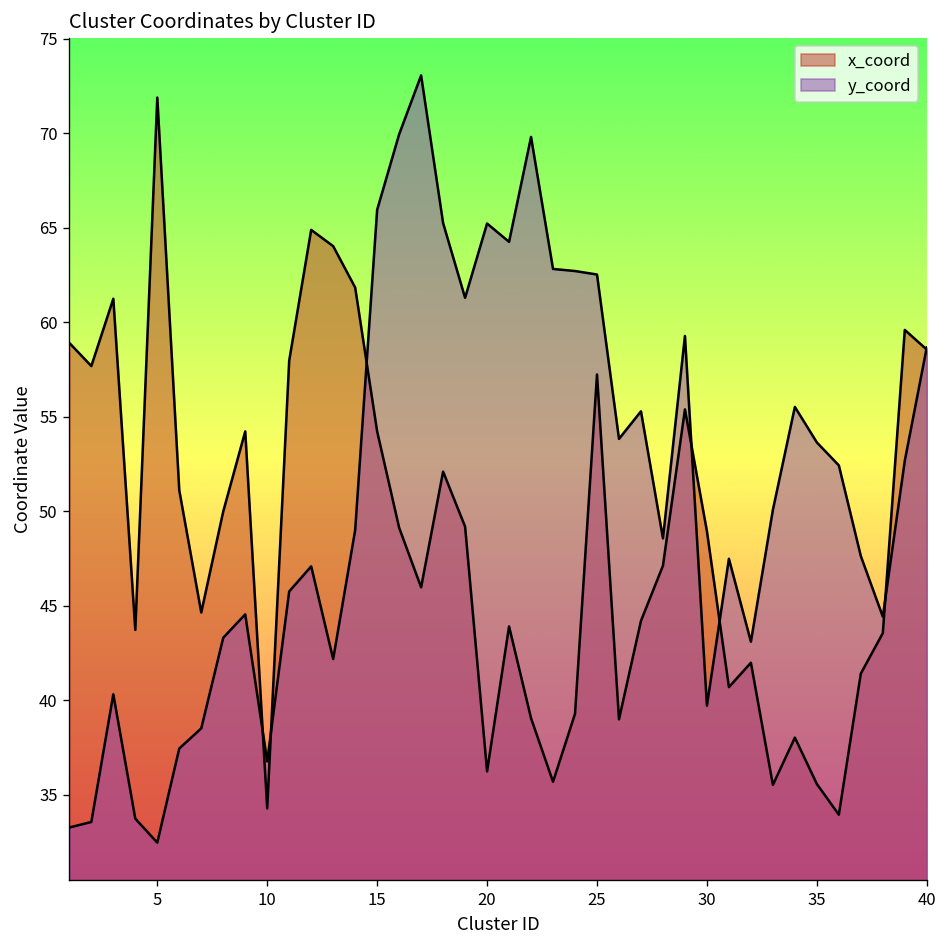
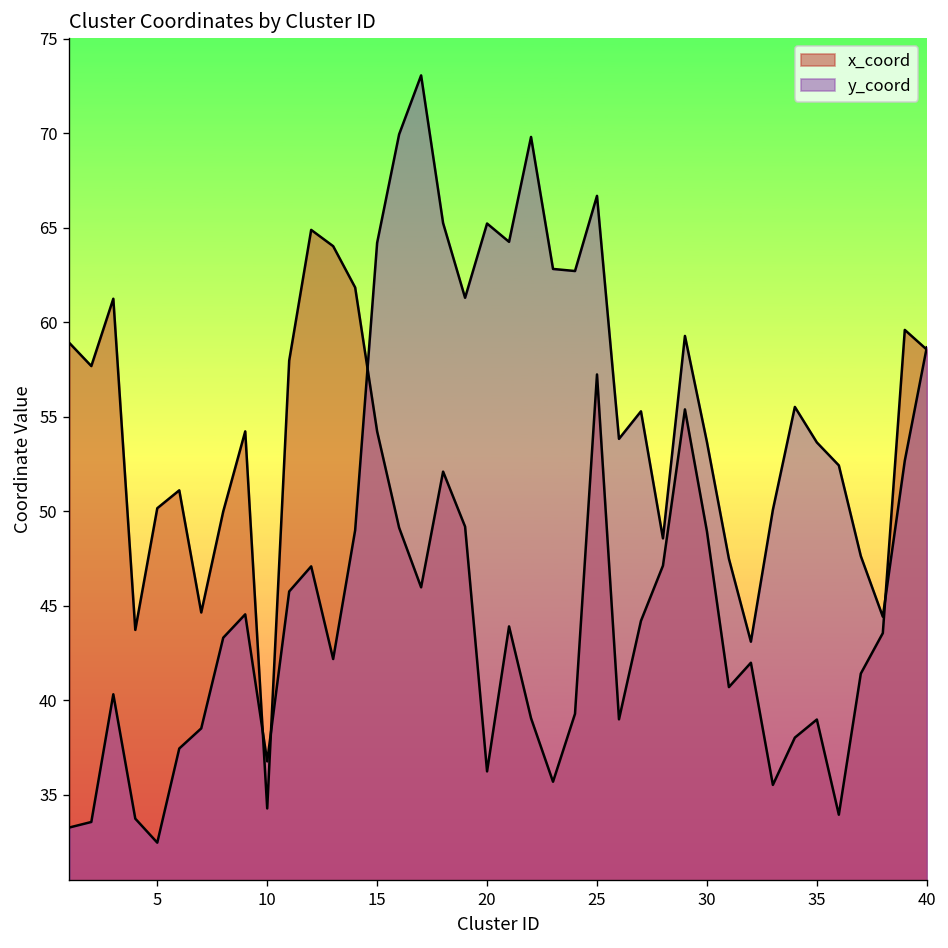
  {
    "x_coord": {
-     "5": 71.9,
+     "5": 50.2,
      "10": 34.3,
      "15": 54.2,
      "20": 36.2,
      "25": 57.2,
      "30": 48.9,
-     "35": 35.6
+     "35": 39.0
    },
    "y_coord": {
      "5": 32.5,
      "10": 36.8,
-     "15": 65.9,
+     "15": 64.2,
      "20": 65.2,
-     "25": 62.5,
-     "30": 39.7,
+     "25": 66.7,
+     "30": 53.7,
      "35": 53.6
    }
  }
